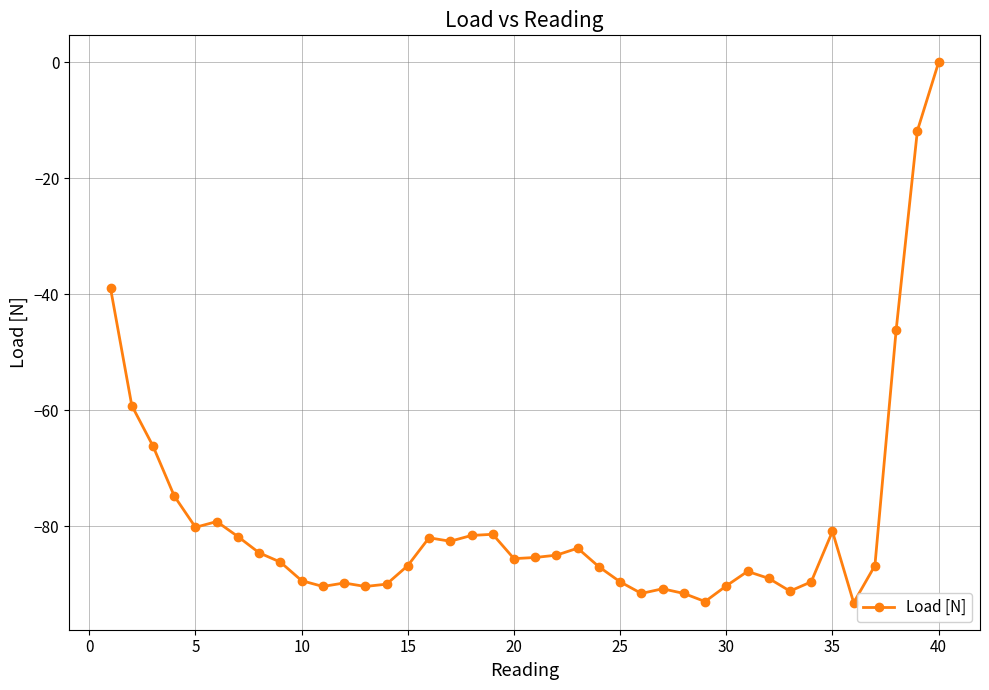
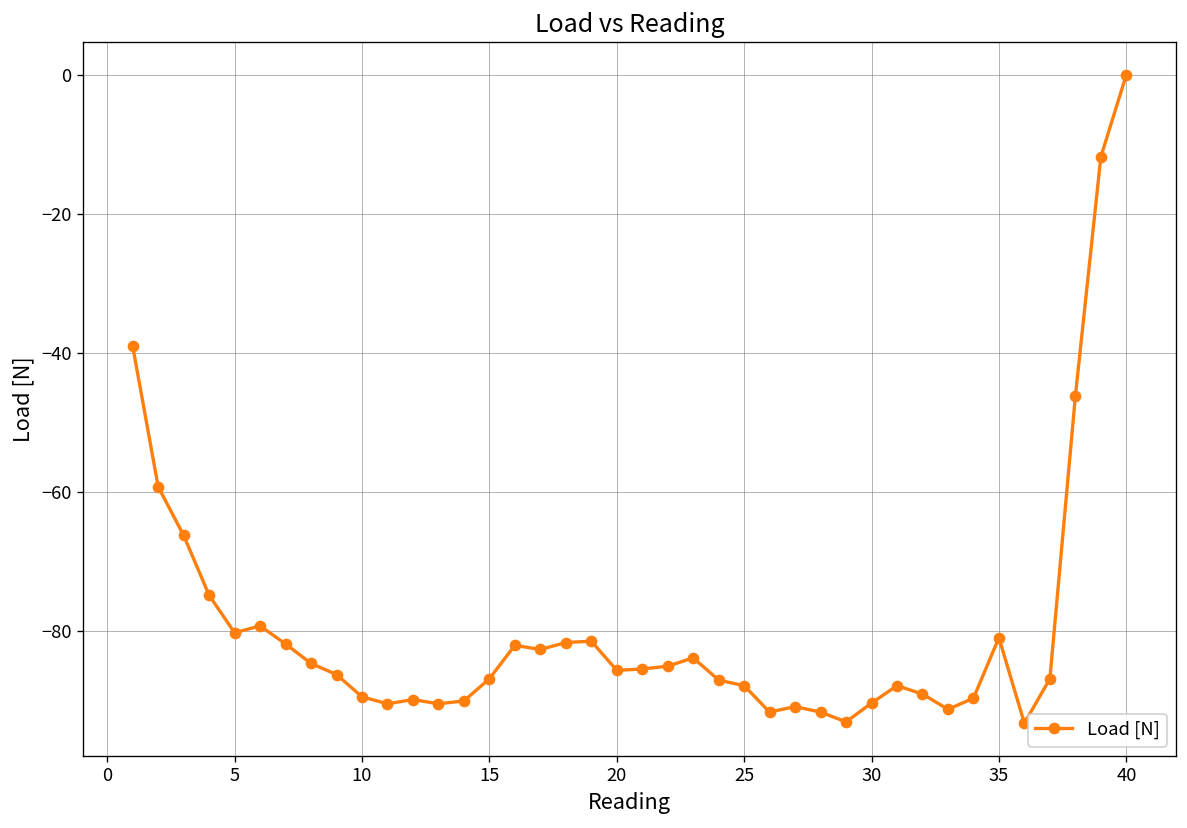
  {
    "5": -80,
    "10": -89,
    "15": -87,
    "20": -86,
-   "25": -90,
+   "25": -88,
    "30": -90,
    "35": -81,
    "40": 0
  }
